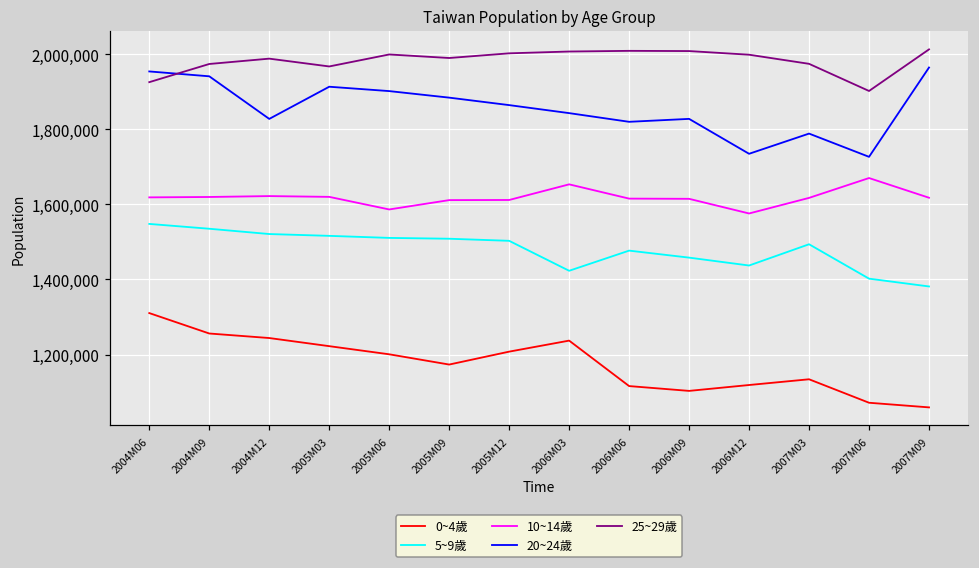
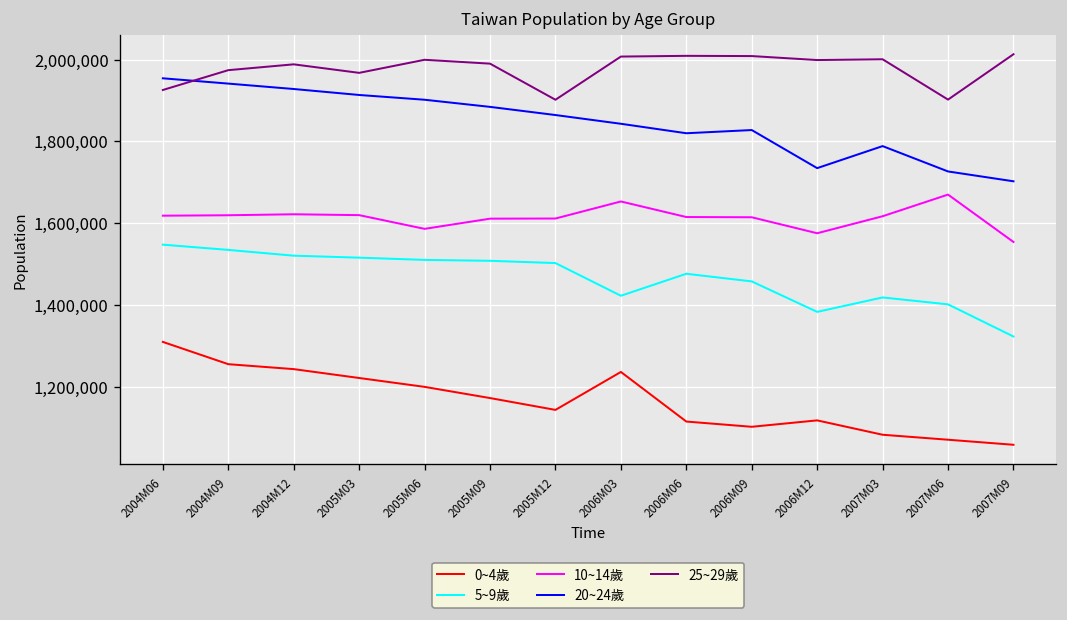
  {
    "0~4歲": {
      "2004M06": "1,310,000",
      "2004M09": "1,260,000",
      "2004M12": "1,240,000",
      "2005M03": "1,220,000",
      "2005M06": "1,200,000",
      "2005M09": "1,170,000",
-     "2005M12": "1,210,000",
+     "2005M12": "1,140,000",
      "2006M03": "1,240,000",
      "2006M06": "1,120,000",
      "2006M09": "1,100,000",
      "2006M12": "1,120,000",
-     "2007M03": "1,130,000",
+     "2007M03": "1,080,000",
      "2007M06": "1,070,000",
      "2007M09": "1,060,000"
    },
    "5~9歲": {
      "2004M06": "1,550,000",
      "2004M09": "1,540,000",
      "2004M12": "1,520,000",
      "2005M03": "1,520,000",
      "2005M06": "1,510,000",
      "2005M09": "1,510,000",
      "2005M12": "1,500,000",
      "2006M03": "1,420,000",
      "2006M06": "1,480,000",
      "2006M09": "1,460,000",
-     "2006M12": "1,440,000",
-     "2007M03": "1,490,000",
+     "2006M12": "1,380,000",
+     "2007M03": "1,420,000",
      "2007M06": "1,400,000",
-     "2007M09": "1,380,000"
+     "2007M09": "1,320,000"
    },
    "10~14歲": {
      "2004M06": "1,620,000",
      "2004M09": "1,620,000",
      "2004M12": "1,620,000",
      "2005M03": "1,620,000",
      "2005M06": "1,590,000",
      "2005M09": "1,610,000",
      "2005M12": "1,610,000",
      "2006M03": "1,650,000",
      "2006M06": "1,620,000",
      "2006M09": "1,610,000",
      "2006M12": "1,580,000",
      "2007M03": "1,620,000",
      "2007M06": "1,670,000",
-     "2007M09": "1,620,000"
+     "2007M09": "1,550,000"
    },
    "20~24歲": {
      "2004M06": "1,950,000",
      "2004M09": "1,940,000",
-     "2004M12": "1,830,000",
+     "2004M12": "1,930,000",
      "2005M03": "1,910,000",
      "2005M06": "1,900,000",
      "2005M09": "1,880,000",
      "2005M12": "1,860,000",
      "2006M03": "1,840,000",
      "2006M06": "1,820,000",
      "2006M09": "1,830,000",
      "2006M12": "1,730,000",
      "2007M03": "1,790,000",
      "2007M06": "1,730,000",
-     "2007M09": "1,960,000"
+     "2007M09": "1,700,000"
    },
    "25~29歲": {
      "2004M06": "1,930,000",
      "2004M09": "1,970,000",
      "2004M12": "1,990,000",
      "2005M03": "1,970,000",
      "2005M06": "2,000,000",
      "2005M09": "1,990,000",
-     "2005M12": "2,000,000",
+     "2005M12": "1,900,000",
      "2006M03": "2,010,000",
      "2006M06": "2,010,000",
      "2006M09": "2,010,000",
      "2006M12": "2,000,000",
-     "2007M03": "1,970,000",
+     "2007M03": "2,000,000",
      "2007M06": "1,900,000",
      "2007M09": "2,010,000"
    }
  }
